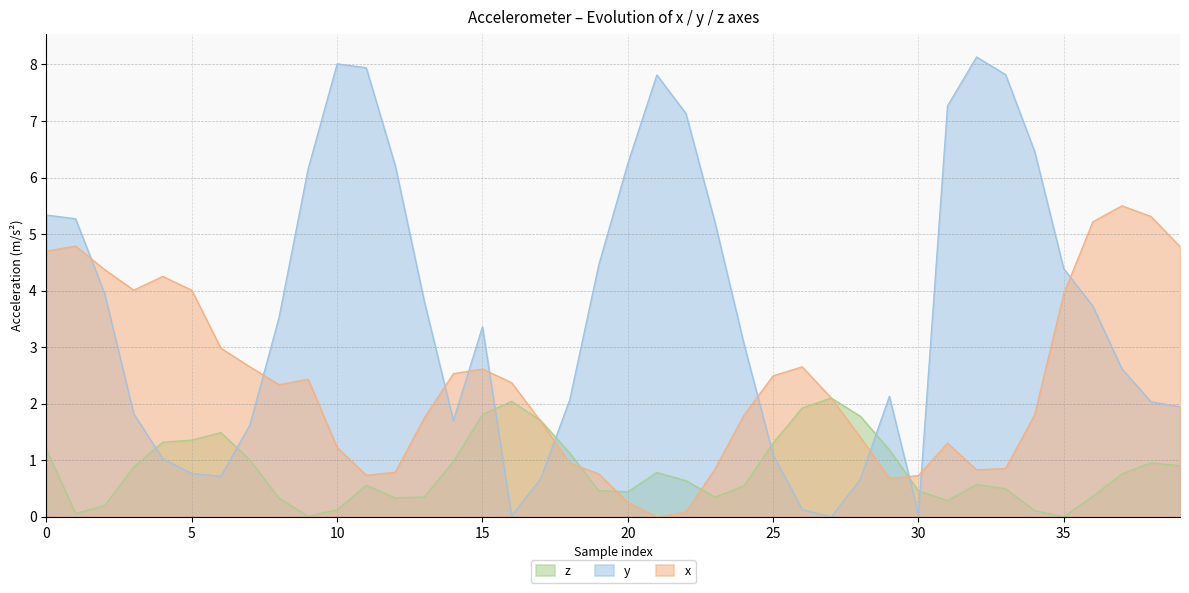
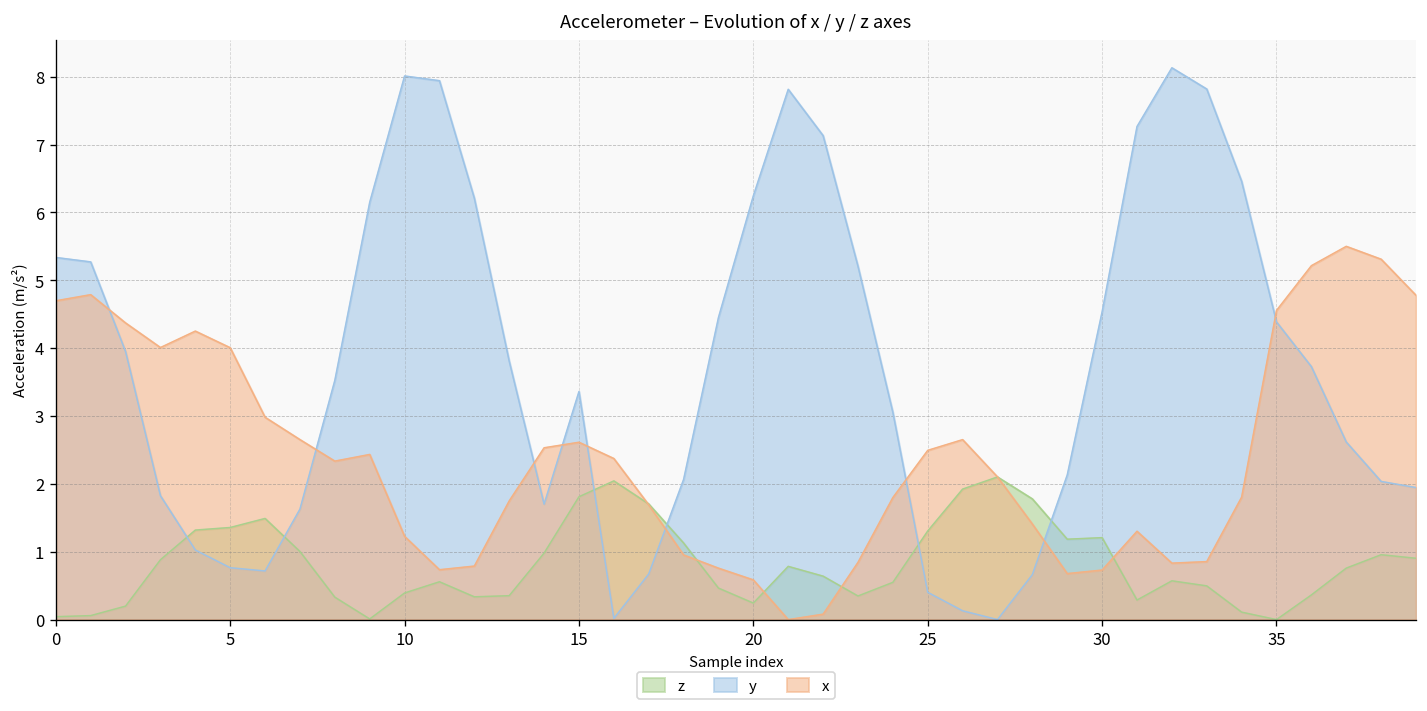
  {
    "z": {
-     "0": 1.2,
+     "0": 0.0,
      "5": 1.4,
-     "10": 0.1,
+     "10": 0.4,
      "15": 1.8,
-     "20": 0.4,
+     "20": 0.2,
      "25": 1.3,
-     "30": 0.5,
+     "30": 1.2,
      "35": 0.0
    },
    "y": {
      "0": 5.3,
      "5": 0.8,
      "10": 8.0,
      "15": 3.4,
      "20": 6.2,
-     "25": 1.1,
-     "30": 0.0,
+     "25": 0.4,
+     "30": 4.5,
      "35": 4.4
    },
    "x": {
      "0": 4.7,
      "5": 4.0,
      "10": 1.2,
      "15": 2.6,
-     "20": 0.3,
+     "20": 0.6,
      "25": 2.5,
      "30": 0.7,
-     "35": 3.9
+     "35": 4.6
    }
  }
